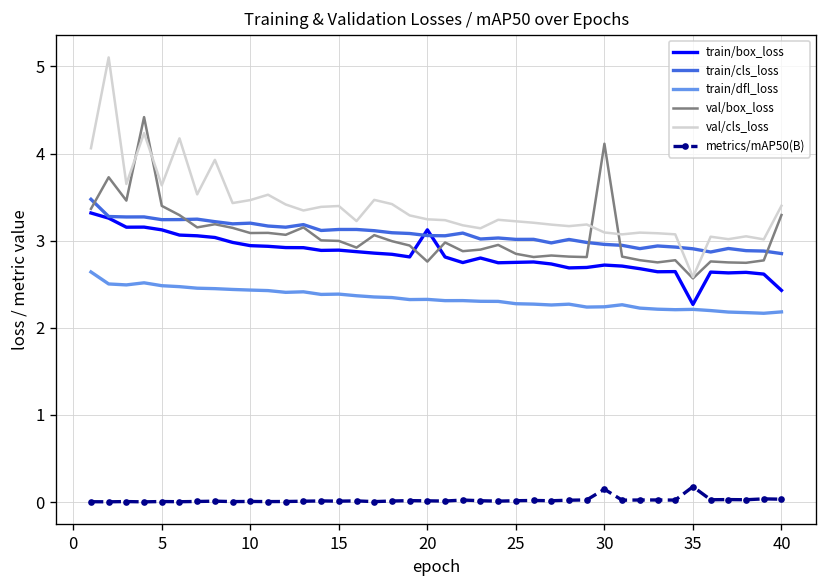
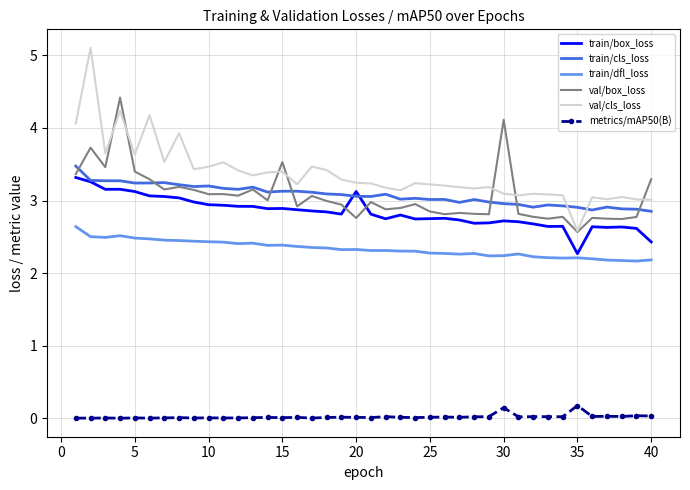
  {
    "train/box_loss": {
      "5": 3.1,
      "10": 2.9,
      "15": 2.9,
      "20": 3.1,
      "25": 2.8,
      "30": 2.7,
      "35": 2.3,
      "40": 2.4
    },
    "val/box_loss": {
      "5": 3.4,
      "10": 3.1,
-     "15": 3.0,
+     "15": 3.5,
      "20": 2.8,
      "25": 2.8,
      "30": 4.1,
      "40": 3.3
    },
    "val/cls_loss": {
      "5": 3.6,
      "10": 3.5,
      "15": 3.4,
      "20": 3.2,
      "25": 3.2,
      "30": 3.1,
-     "40": 3.4
+     "40": 3.0
    },
    "metrics/mAP50(B)": {
      "5": 0.0,
      "10": 0.0,
      "15": 0.0,
      "20": 0.0,
      "25": 0.0,
      "30": 0.1,
      "35": 0.2,
      "40": 0.0
    }
  }
